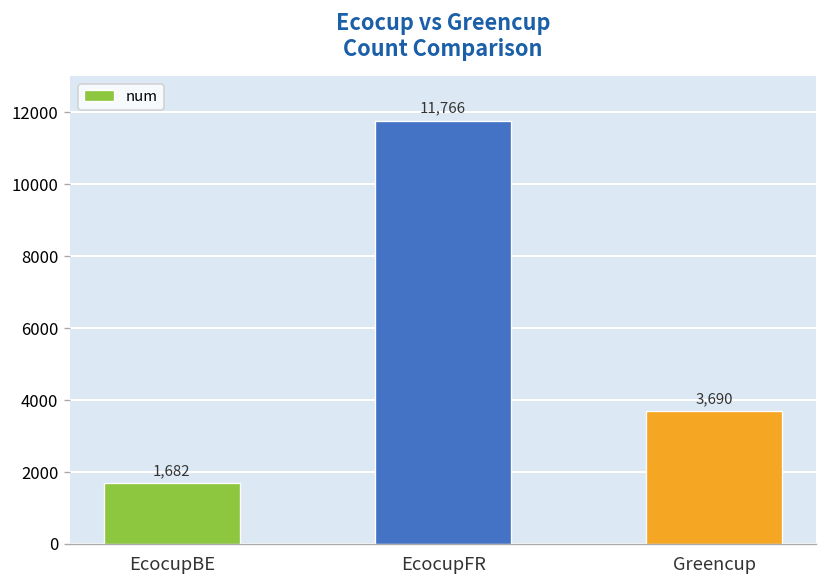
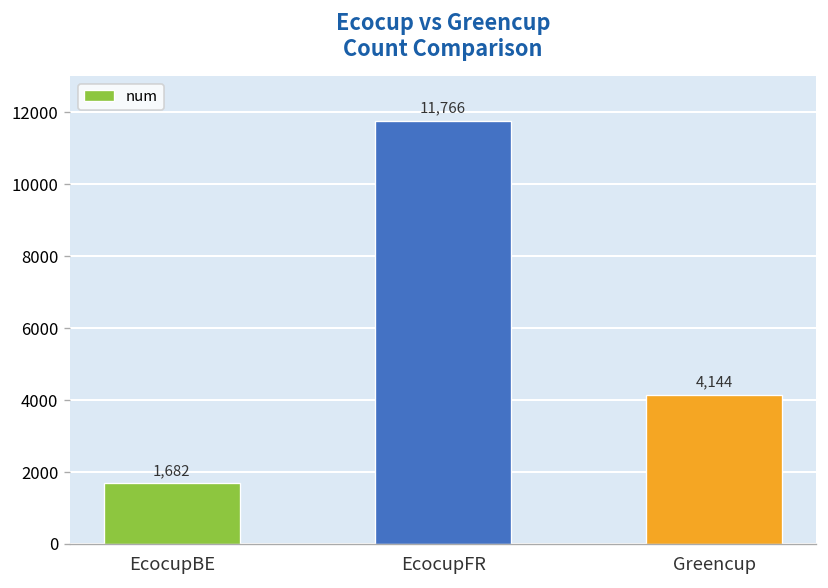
  {
    "EcocupBE": "1,682",
    "EcocupFR": "11,766",
-   "Greencup": "3,690"
+   "Greencup": "4,144"
  }
